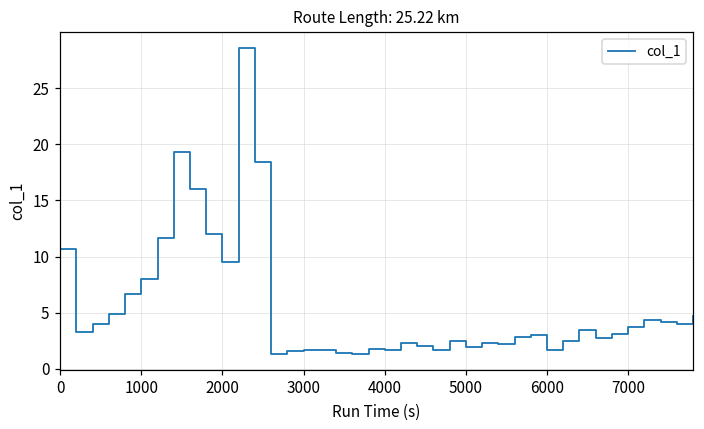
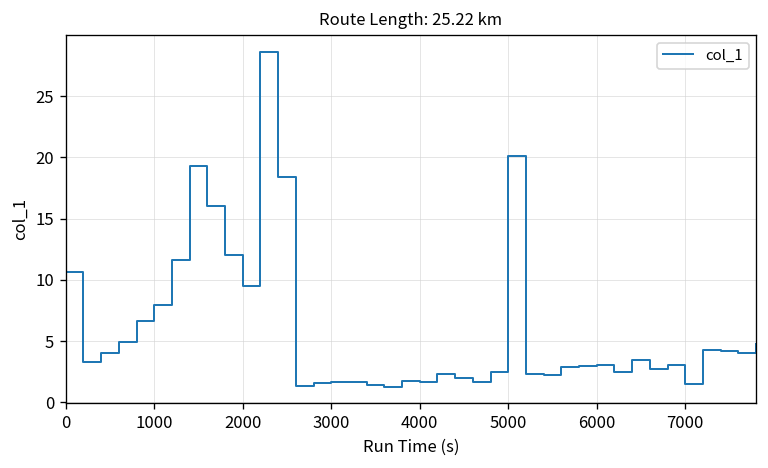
  {
    "0": 10.7,
    "1000": 8.0,
    "2000": 9.5,
    "3000": 1.7,
    "4000": 1.7,
-   "5000": 2.0,
-   "6000": 1.7,
-   "7000": 3.8
+   "5000": 20.1,
+   "6000": 3.1,
+   "7000": 1.5
  }
